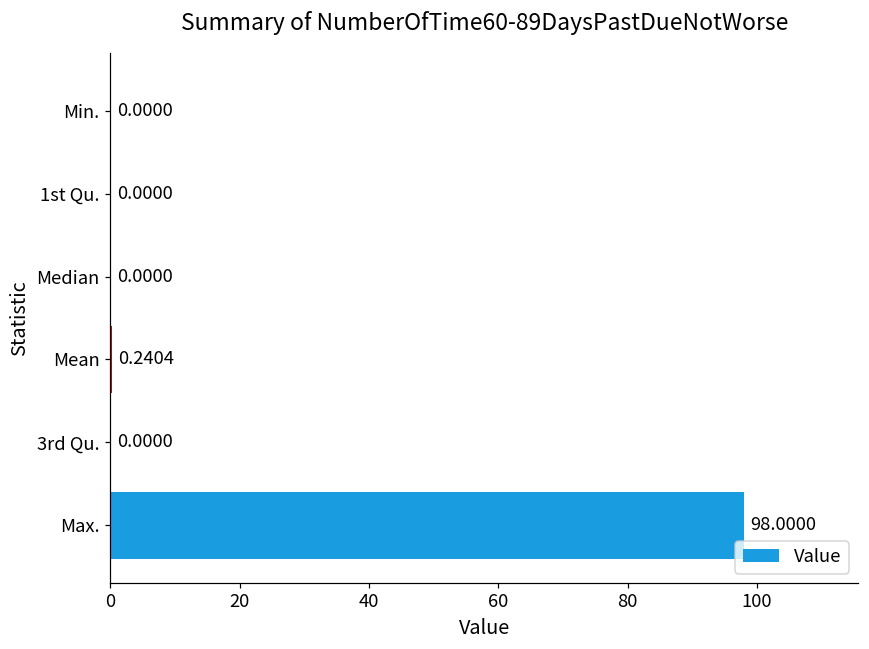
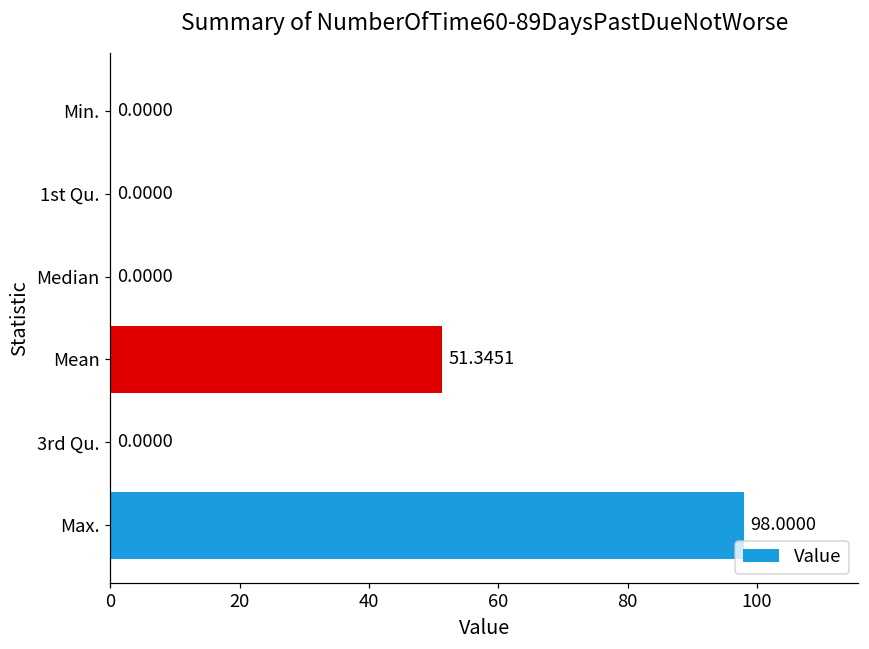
  {
    "Min.": 0.0000,
    "1st Qu.": 0.0000,
    "Median": 0.0000,
-   "Mean": 0.2404,
+   "Mean": 51.3451,
    "3rd Qu.": 0.0000,
    "Max.": 98.0000
  }
